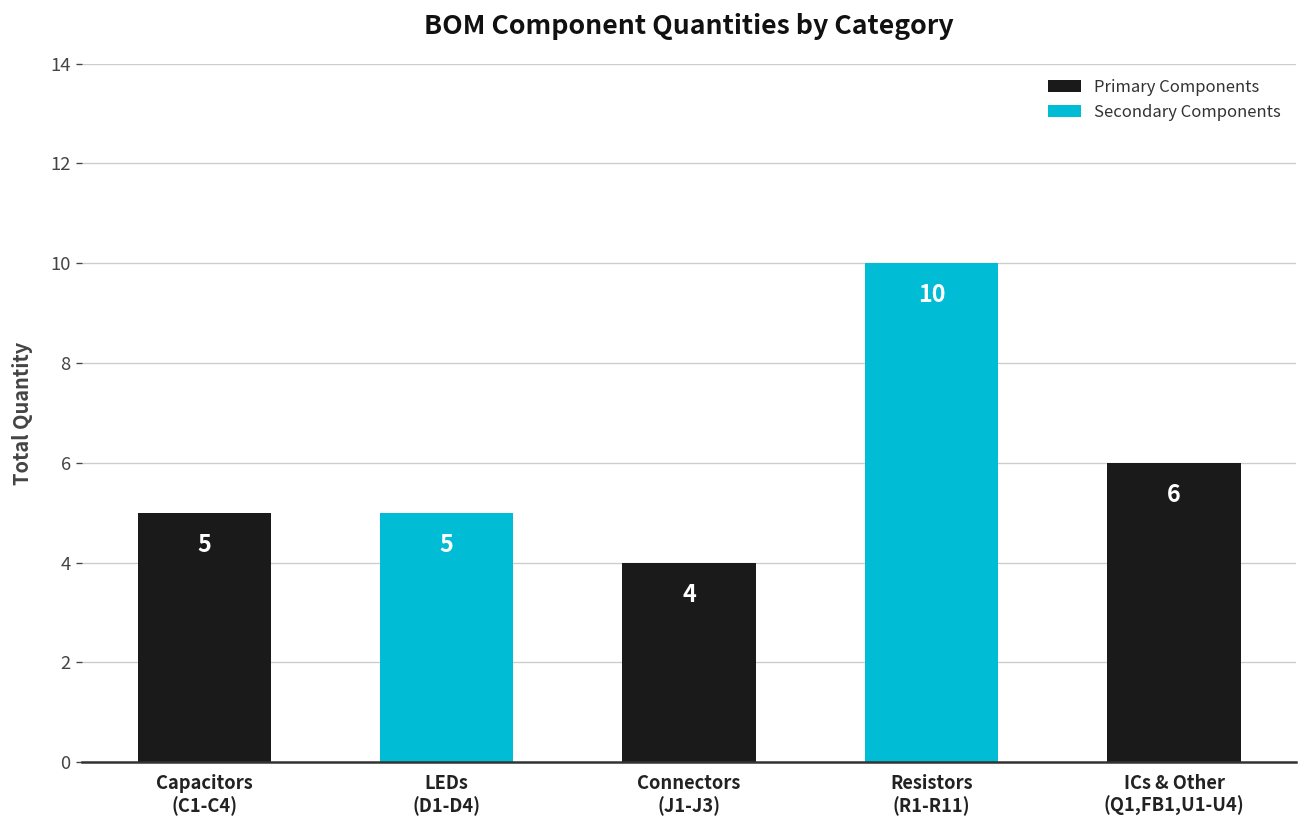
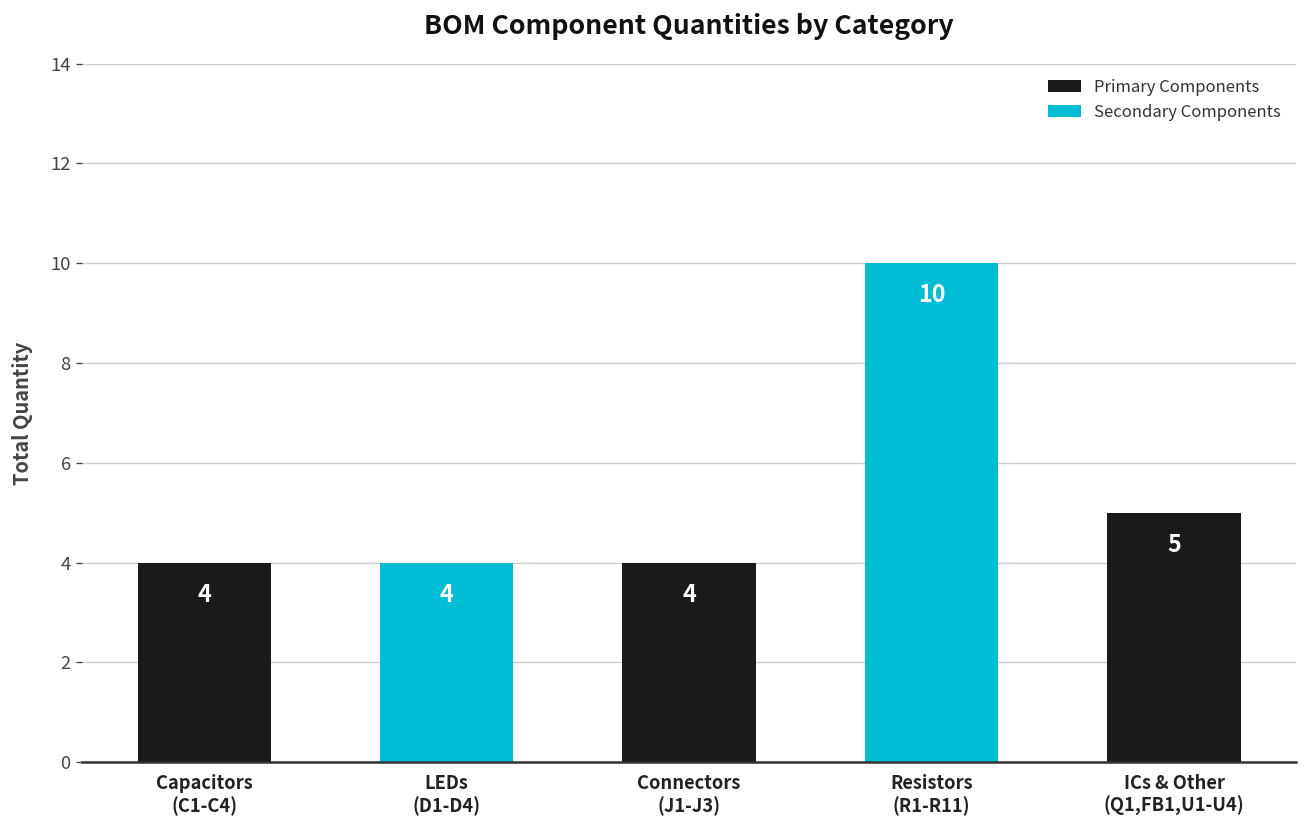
  {
-   "Capacitors (C1-C4)": 5,
-   "LEDs (D1-D4)": 5,
+   "Capacitors (C1-C4)": 4,
+   "LEDs (D1-D4)": 4,
    "Connectors (J1-J3)": 4,
    "Resistors (R1-R11)": 10,
-   "ICs & Other (Q1,FB1,U1-U4)": 6
+   "ICs & Other (Q1,FB1,U1-U4)": 5
  }
